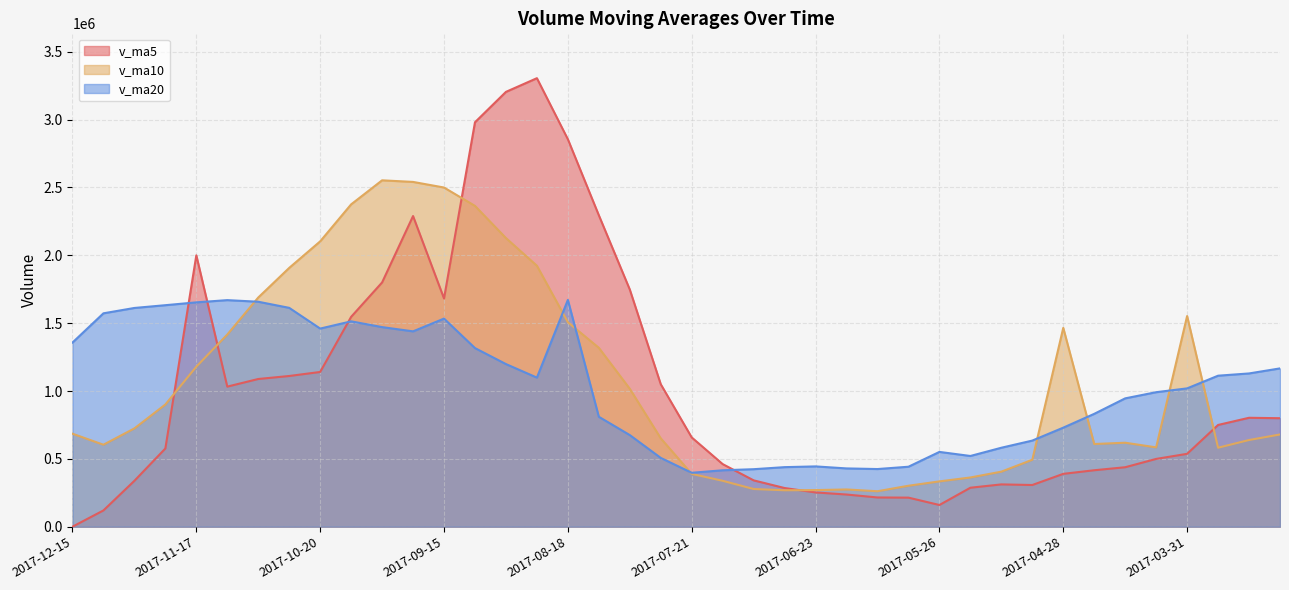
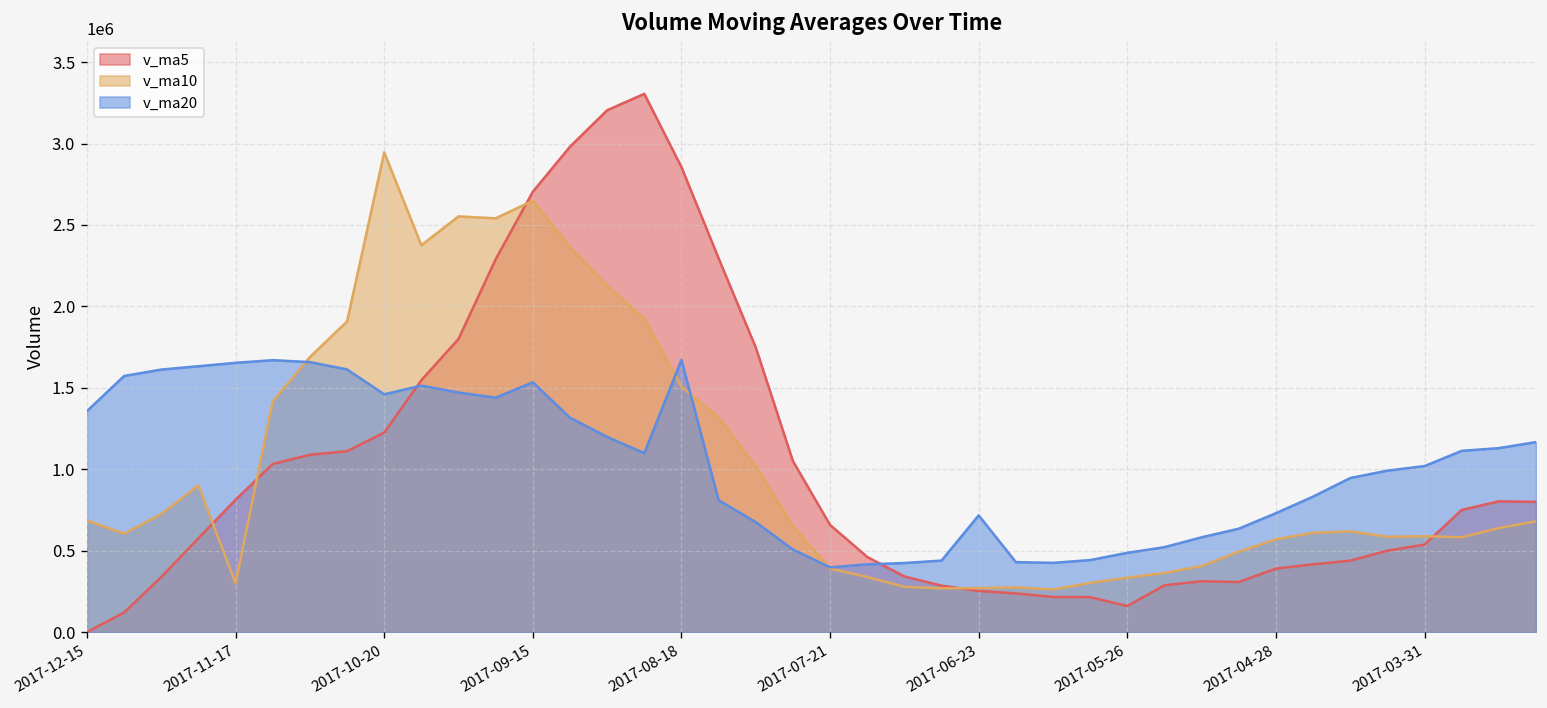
  {
    "v_ma5": {
      "2017-12-15": 0,
-     "2017-11-17": 2000000,
-     "2017-10-20": 1140000,
-     "2017-09-15": 1680000,
+     "2017-11-17": 810000,
+     "2017-10-20": 1220000,
+     "2017-09-15": 2700000,
      "2017-08-18": 2860000,
      "2017-07-21": 660000,
      "2017-05-26": 160000,
      "2017-04-28": 390000,
      "2017-03-31": 540000
    },
    "v_ma10": {
      "2017-12-15": 690000,
-     "2017-11-17": 1180000,
-     "2017-10-20": 2100000,
-     "2017-09-15": 2500000,
+     "2017-11-17": 300000,
+     "2017-10-20": 2950000,
+     "2017-09-15": 2650000,
      "2017-08-18": 1510000,
      "2017-05-26": 330000,
-     "2017-04-28": 1470000,
-     "2017-03-31": 1550000
+     "2017-04-28": 570000,
+     "2017-03-31": 590000
    },
    "v_ma20": {
      "2017-12-15": 1360000,
      "2017-11-17": 1650000,
      "2017-10-20": 1460000,
      "2017-09-15": 1530000,
      "2017-08-18": 1670000,
-     "2017-06-23": 440000,
-     "2017-05-26": 550000,
+     "2017-06-23": 720000,
+     "2017-05-26": 490000,
      "2017-04-28": 730000,
      "2017-03-31": 1020000
    }
  }
